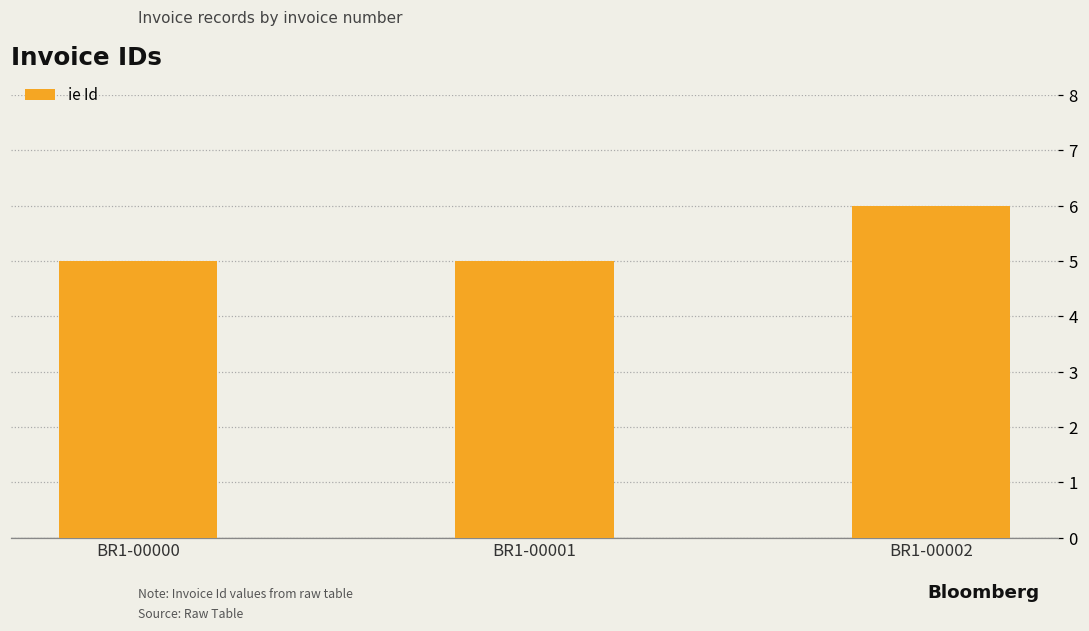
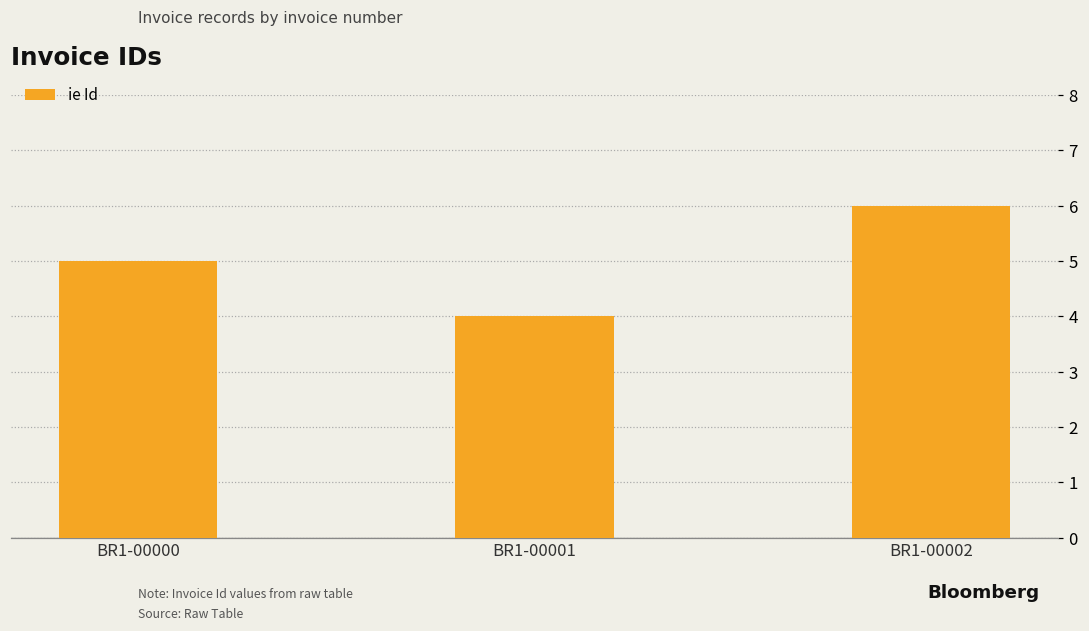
  {
    "BR1-00000": 5,
-   "BR1-00001": 5,
+   "BR1-00001": 4,
    "BR1-00002": 6
  }
